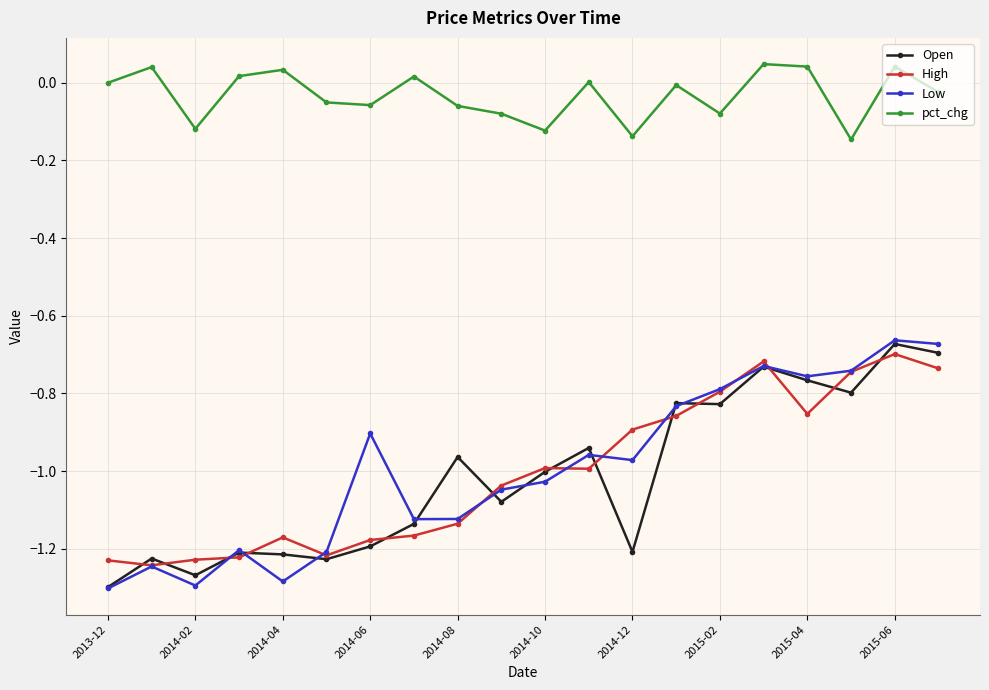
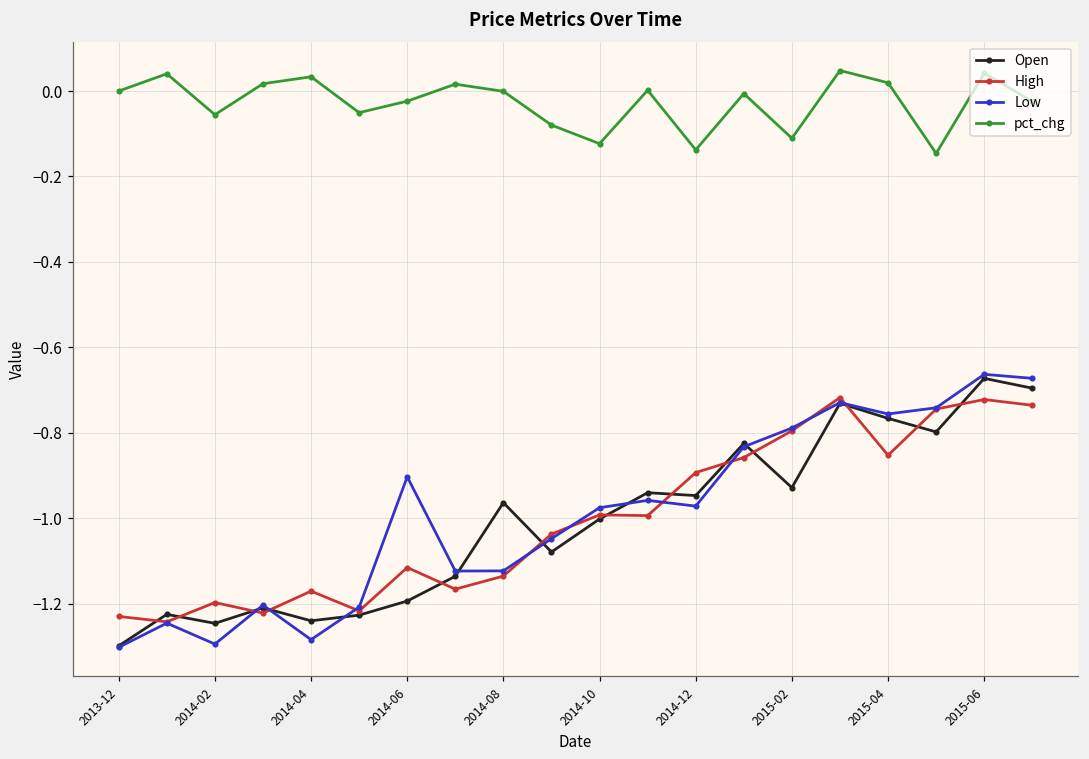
  {
    "Open": {
-     "2014-02": -1.27,
-     "2014-04": -1.21,
+     "2014-02": -1.25,
+     "2014-04": -1.24,
      "2014-06": -1.19,
      "2014-08": -0.96,
      "2014-10": -1.00,
-     "2014-12": -1.21,
-     "2015-02": -0.83,
+     "2014-12": -0.95,
+     "2015-02": -0.93,
      "2015-04": -0.77,
      "2015-06": -0.67
    },
    "High": {
      "2013-12": -1.23,
-     "2014-02": -1.23,
+     "2014-02": -1.20,
      "2014-04": -1.17,
-     "2014-06": -1.18,
+     "2014-06": -1.12,
      "2014-08": -1.14,
      "2014-10": -0.99,
      "2014-12": -0.89,
      "2015-02": -0.80,
      "2015-04": -0.85,
-     "2015-06": -0.70
+     "2015-06": -0.72
    },
    "Low": {
      "2014-02": -1.29,
      "2014-04": -1.28,
      "2014-06": -0.90,
      "2014-08": -1.12,
-     "2014-10": -1.03,
+     "2014-10": -0.98,
      "2014-12": -0.97,
      "2015-02": -0.79,
      "2015-04": -0.76,
      "2015-06": -0.66
    },
    "pct_chg": {
      "2013-12": 0.00,
-     "2014-02": -0.12,
+     "2014-02": -0.06,
      "2014-04": 0.03,
-     "2014-06": -0.06,
-     "2014-08": -0.06,
+     "2014-06": -0.02,
+     "2014-08": 0.00,
      "2014-10": -0.12,
      "2014-12": -0.14,
-     "2015-02": -0.08,
-     "2015-04": 0.04
+     "2015-02": -0.11,
+     "2015-04": 0.02
    }
  }
